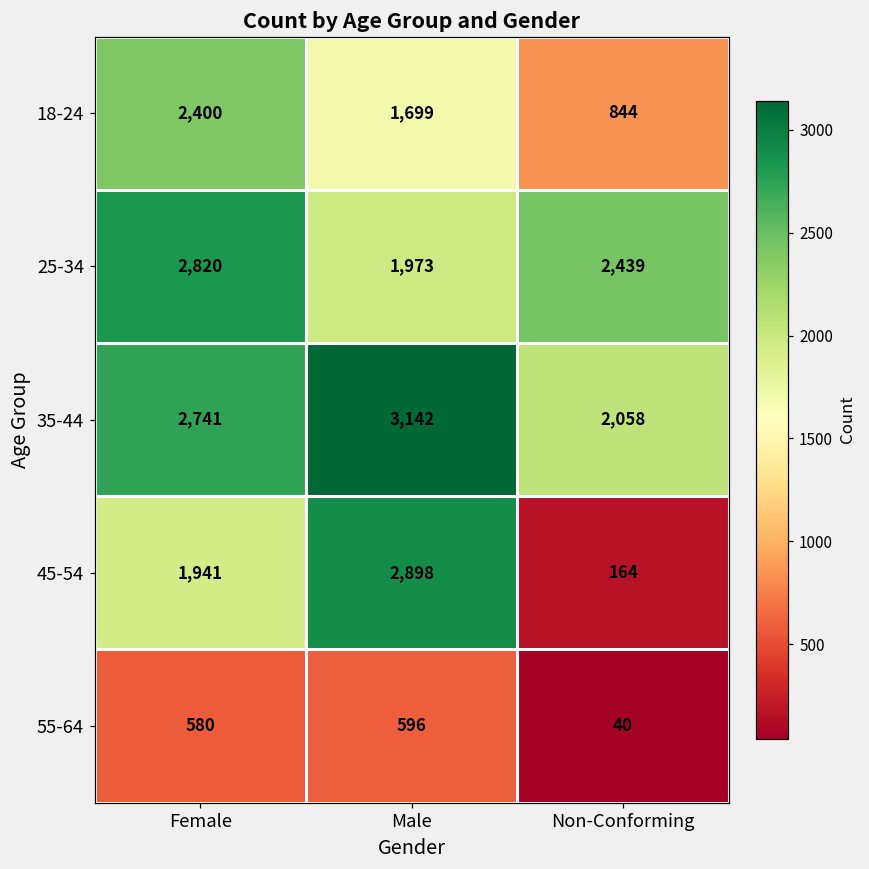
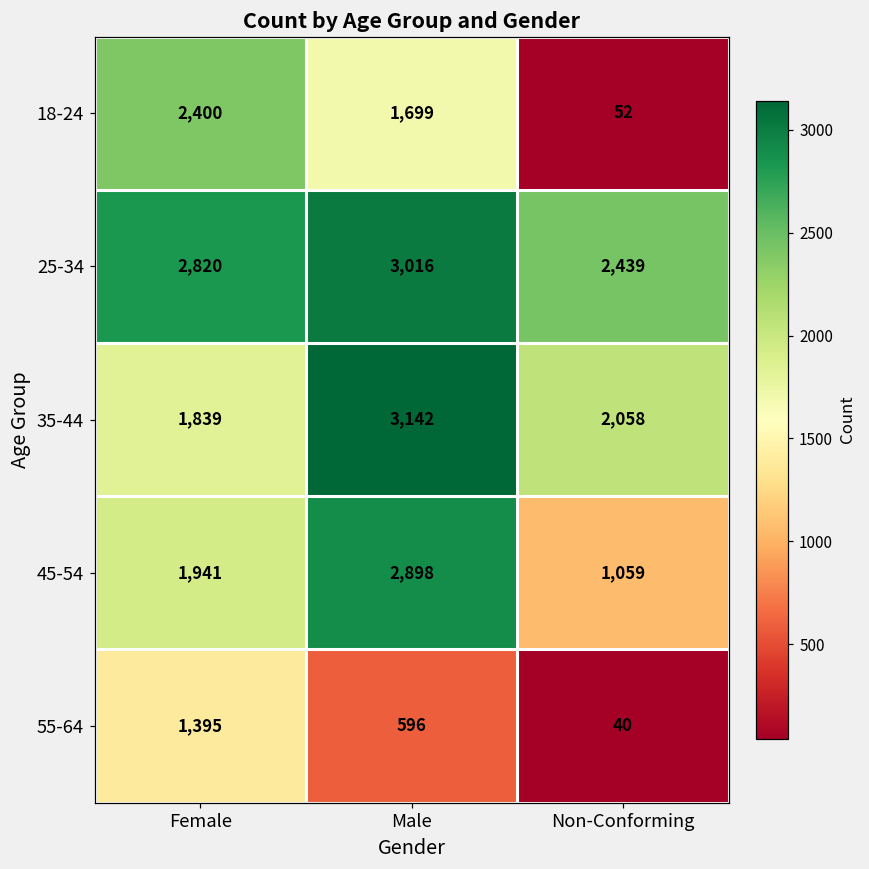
  {
    "18-24": {
      "Female": "2,400",
      "Male": "1,699",
-     "Non-Conforming": "844"
+     "Non-Conforming": "52"
    },
    "25-34": {
      "Female": "2,820",
-     "Male": "1,973",
+     "Male": "3,016",
      "Non-Conforming": "2,439"
    },
    "35-44": {
-     "Female": "2,741",
+     "Female": "1,839",
      "Male": "3,142",
      "Non-Conforming": "2,058"
    },
    "45-54": {
      "Female": "1,941",
      "Male": "2,898",
-     "Non-Conforming": "164"
+     "Non-Conforming": "1,059"
    },
    "55-64": {
-     "Female": "580",
+     "Female": "1,395",
      "Male": "596",
      "Non-Conforming": "40"
    }
  }
